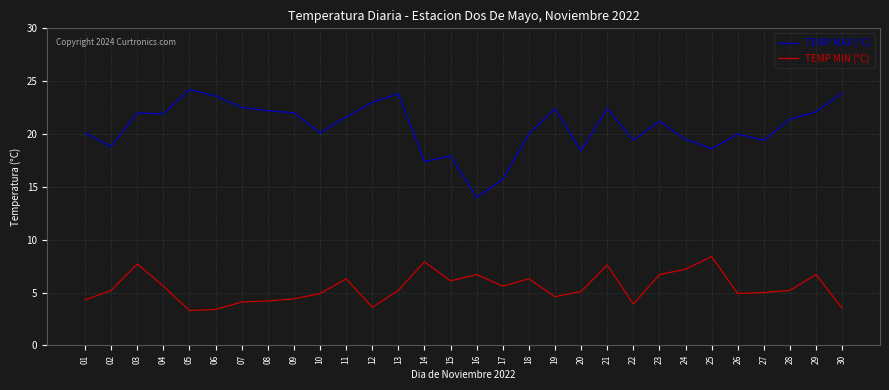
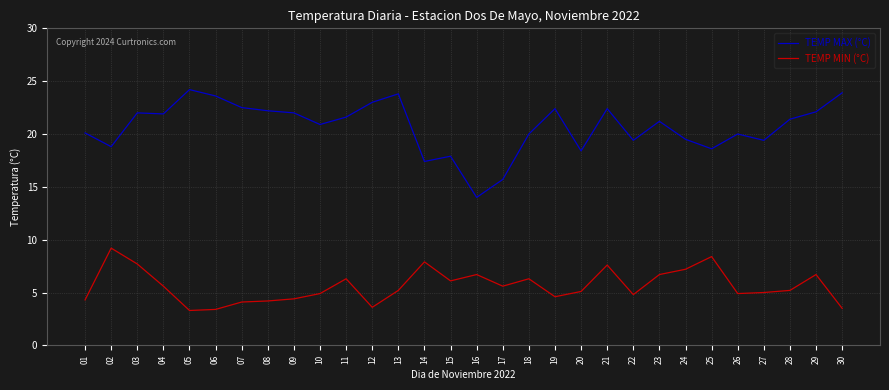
  {
    "TEMP MAX (°C)": {
      "01": 20.1,
      "02": 18.8,
      "03": 22.0,
      "04": 21.9,
      "05": 24.2,
      "06": 23.6,
      "07": 22.5,
      "08": 22.2,
      "09": 22.0,
-     "10": 20.1,
+     "10": 20.9,
      "11": 21.6,
      "12": 23.0,
      "13": 23.8,
      "14": 17.4,
      "15": 17.9,
      "16": 14.0,
      "17": 15.7,
      "18": 20.0,
      "19": 22.4,
      "20": 18.4,
      "21": 22.4,
      "22": 19.4,
      "23": 21.2,
      "24": 19.5,
      "25": 18.6,
      "26": 20.0,
      "27": 19.4,
      "28": 21.4,
      "29": 22.1,
      "30": 23.9
    },
    "TEMP MIN (°C)": {
      "01": 4.3,
-     "02": 5.2,
+     "02": 9.2,
      "03": 7.7,
      "04": 5.6,
      "05": 3.3,
      "06": 3.4,
      "07": 4.1,
      "08": 4.2,
      "09": 4.4,
      "10": 4.9,
      "11": 6.3,
      "12": 3.6,
      "13": 5.2,
      "14": 7.9,
      "15": 6.1,
      "16": 6.7,
      "17": 5.6,
      "18": 6.3,
      "19": 4.6,
      "20": 5.1,
      "21": 7.6,
-     "22": 3.9,
+     "22": 4.8,
      "23": 6.7,
      "24": 7.2,
      "25": 8.4,
      "26": 4.9,
      "27": 5.0,
      "28": 5.2,
      "29": 6.7,
      "30": 3.5
    }
  }
